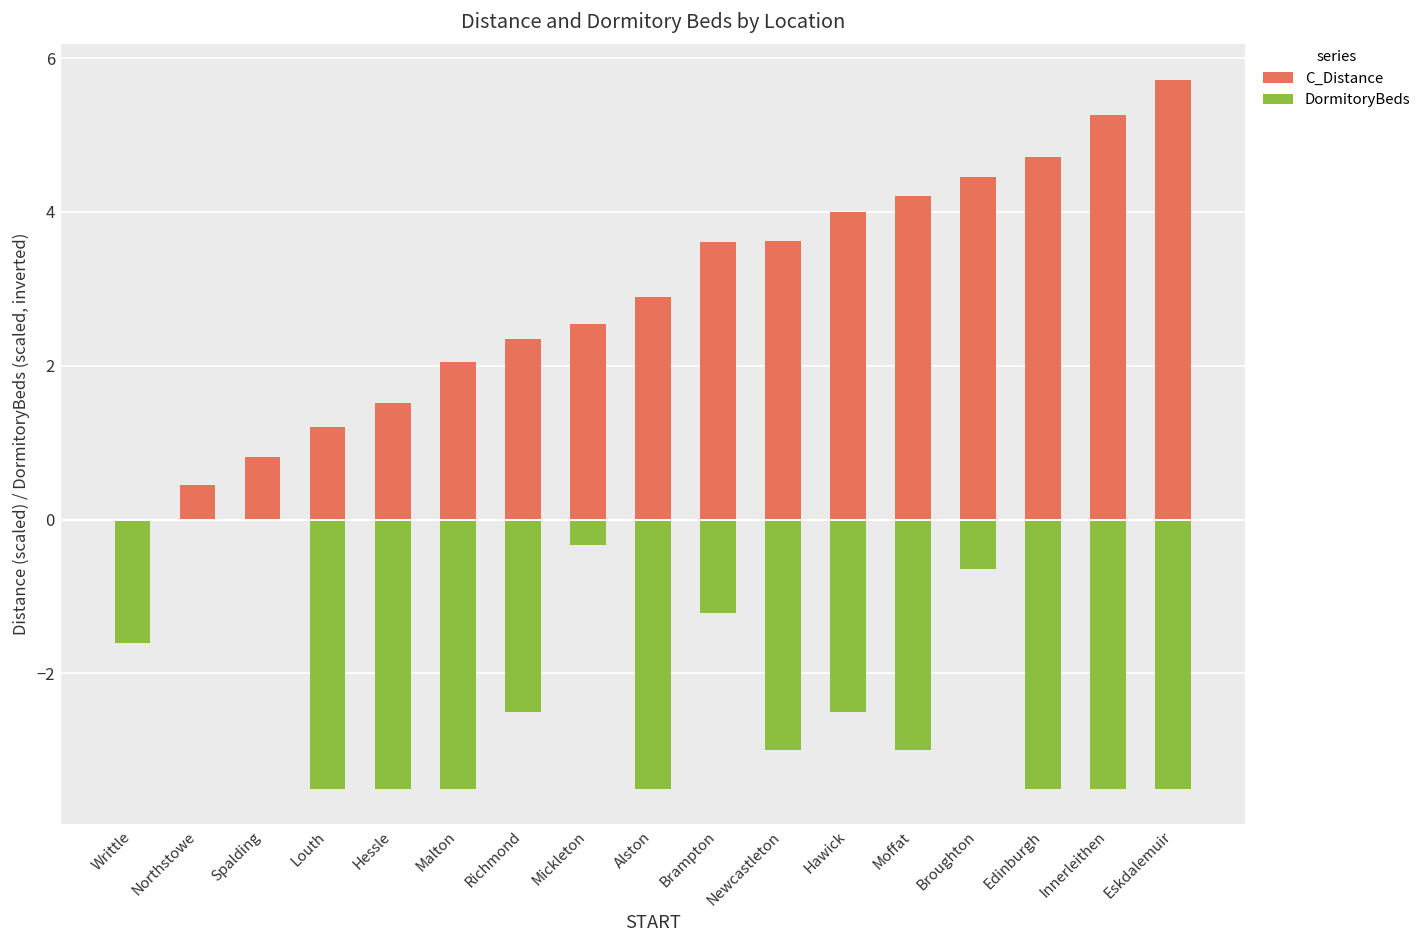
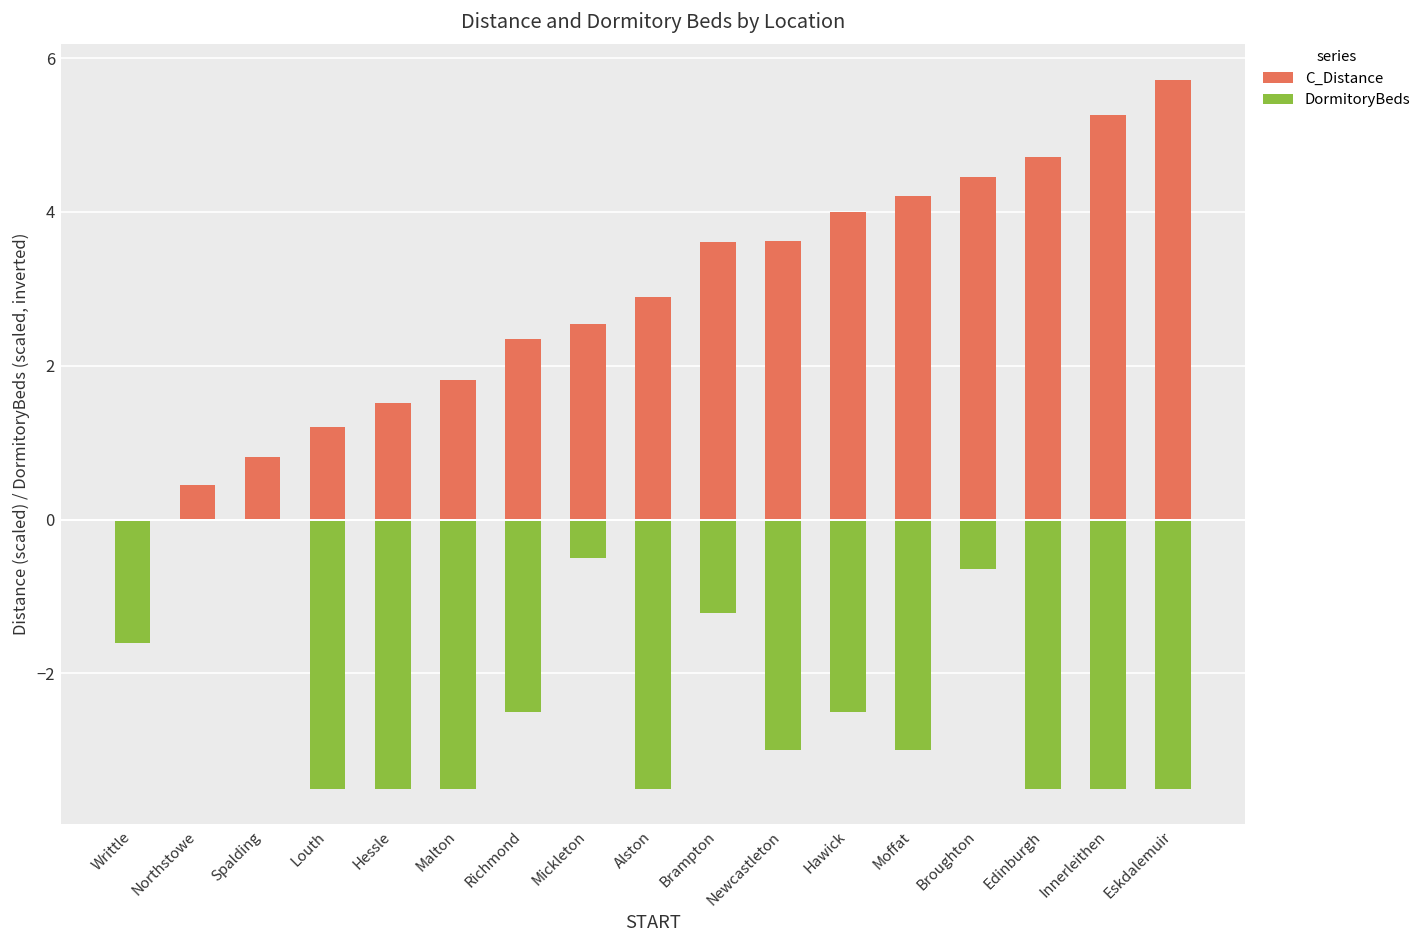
  {
    "C_Distance": {
      "Writtle": 0.0,
      "Northstowe": 0.5,
      "Spalding": 0.8,
      "Louth": 1.2,
      "Hessle": 1.5,
-     "Malton": 2.1,
+     "Malton": 1.8,
      "Richmond": 2.4,
      "Mickleton": 2.5,
      "Alston": 2.9,
      "Brampton": 3.6,
      "Newcastleton": 3.6,
      "Hawick": 4.0,
      "Moffat": 4.2,
      "Broughton": 4.5,
      "Edinburgh": 4.7,
      "Innerleithen": 5.3,
      "Eskdalemuir": 5.7
    },
    "DormitoryBeds": {
      "Writtle": -1.6,
      "Northstowe": 0.0,
      "Spalding": 0.0,
      "Louth": -3.5,
      "Hessle": -3.5,
      "Malton": -3.5,
      "Richmond": -2.5,
-     "Mickleton": -0.3,
+     "Mickleton": -0.5,
      "Alston": -3.5,
      "Brampton": -1.2,
      "Newcastleton": -3.0,
      "Hawick": -2.5,
      "Moffat": -3.0,
      "Broughton": -0.7,
      "Edinburgh": -3.5,
      "Innerleithen": -3.5,
      "Eskdalemuir": -3.5
    }
  }
